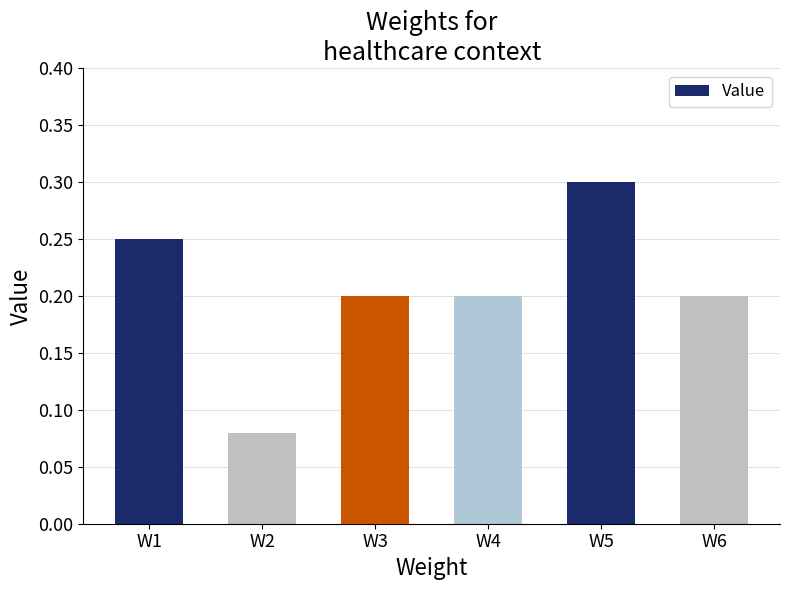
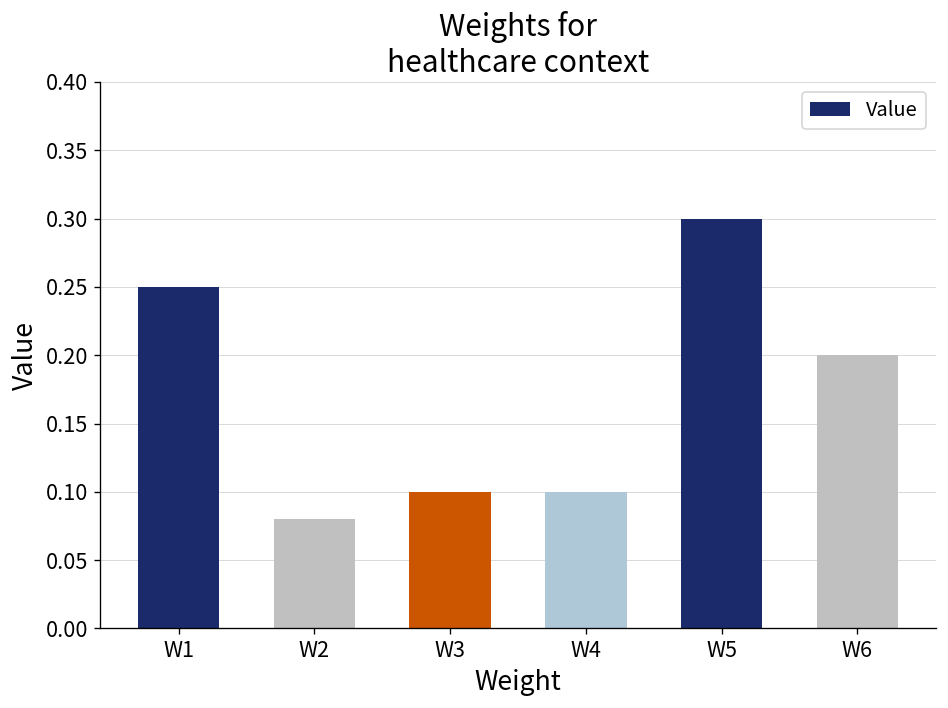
  {
    "W1": 0.250,
    "W2": 0.080,
-   "W3": 0.2,
-   "W4": 0.2,
+   "W3": 0.1,
+   "W4": 0.1,
    "W5": 0.3,
    "W6": 0.2
  }
